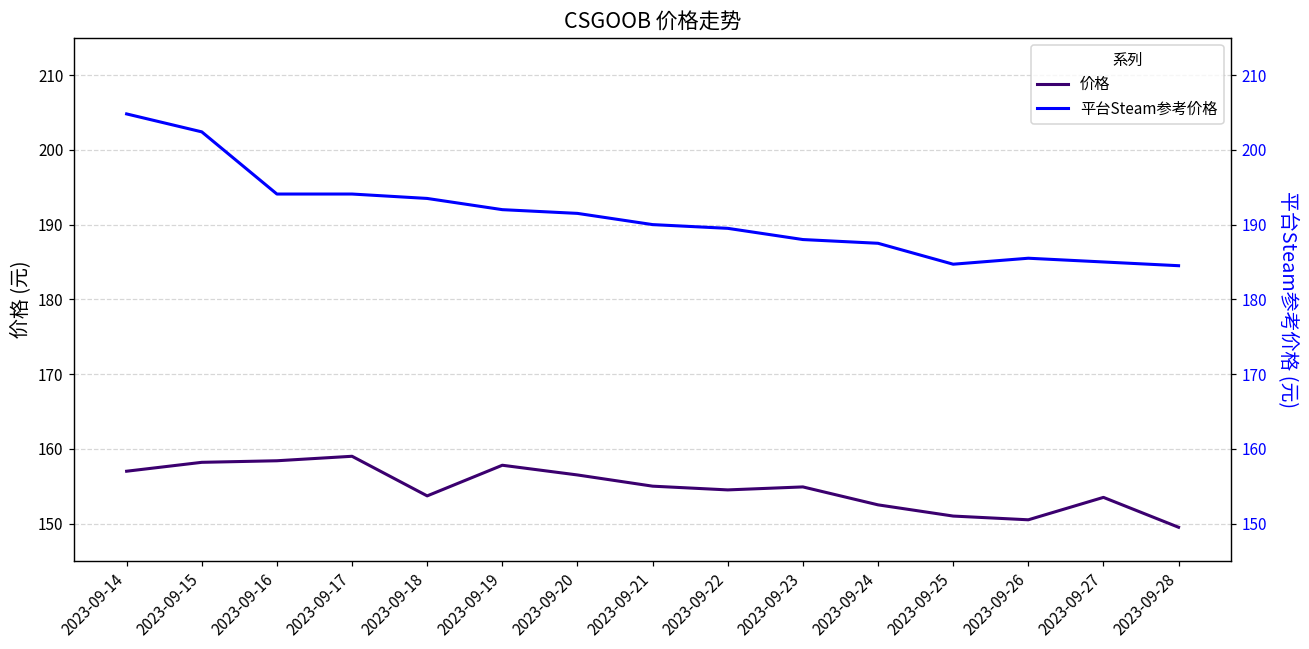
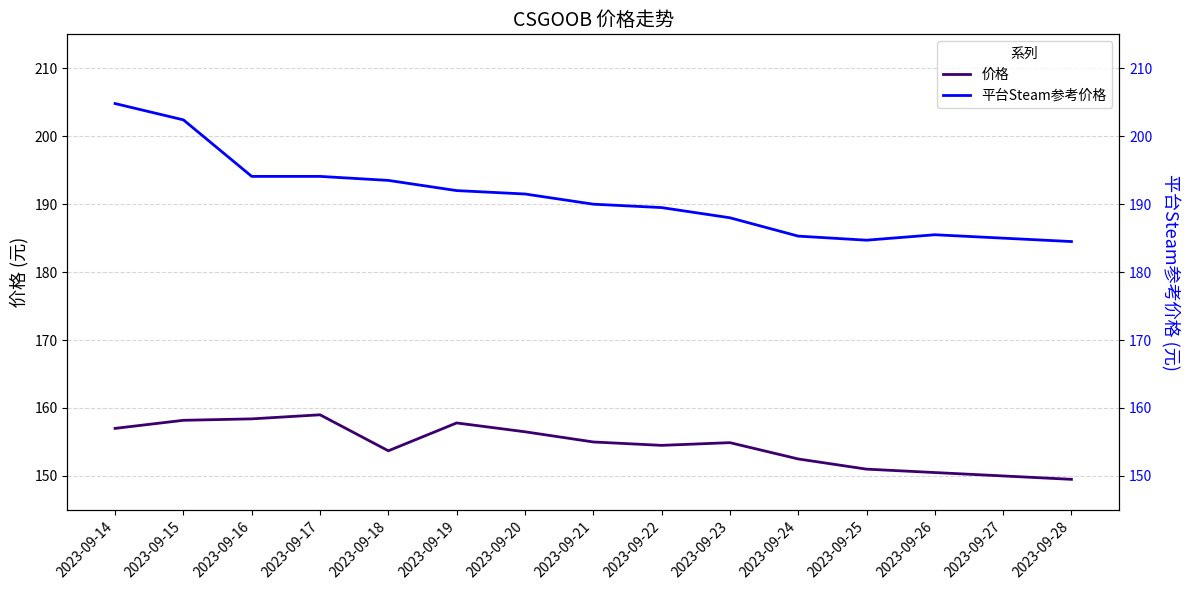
  {
    "价格": {
      "2023-09-14": 157,
      "2023-09-15": 158,
      "2023-09-16": 158,
      "2023-09-17": 159,
      "2023-09-18": 154,
      "2023-09-19": 158,
      "2023-09-20": 157,
      "2023-09-21": 155,
      "2023-09-22": 155,
      "2023-09-23": 155,
      "2023-09-24": 153,
      "2023-09-25": 151,
      "2023-09-26": 151,
-     "2023-09-27": 154,
+     "2023-09-27": 150,
      "2023-09-28": 150
    },
    "平台Steam参考价格": {
      "2023-09-14": 205,
      "2023-09-15": 202,
      "2023-09-16": 194,
      "2023-09-17": 194,
      "2023-09-18": 194,
      "2023-09-19": 192,
      "2023-09-20": 192,
      "2023-09-21": 190,
      "2023-09-22": 190,
      "2023-09-23": 188,
-     "2023-09-24": 188,
+     "2023-09-24": 185,
      "2023-09-25": 185,
      "2023-09-26": 186,
      "2023-09-27": 185,
      "2023-09-28": 185
    }
  }
